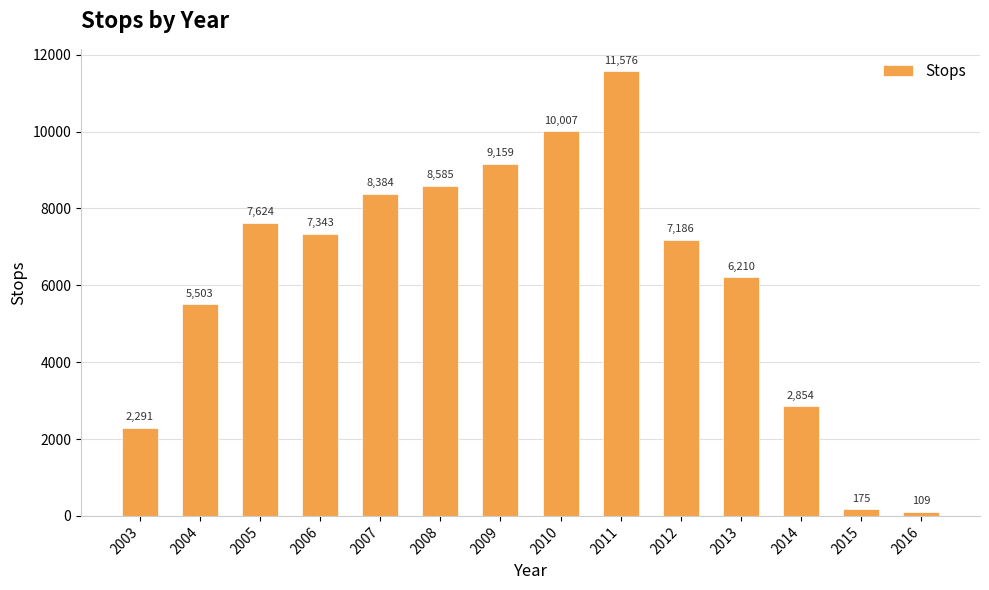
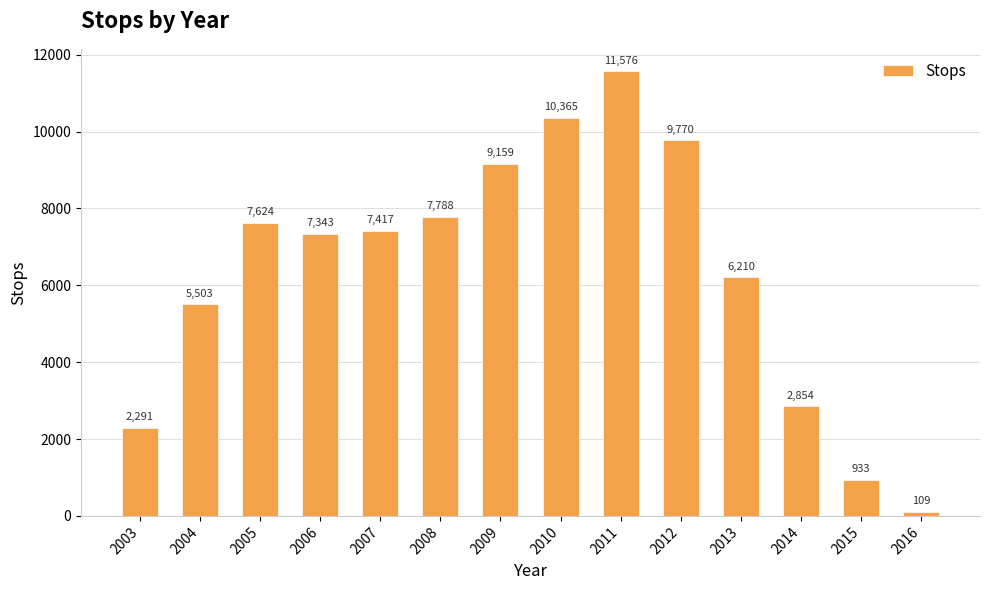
  {
    "2003": "2,291",
    "2004": "5,503",
    "2005": "7,624",
    "2006": "7,343",
-   "2007": "8,384",
-   "2008": "8,585",
+   "2007": "7,417",
+   "2008": "7,788",
    "2009": "9,159",
-   "2010": "10,007",
+   "2010": "10,365",
    "2011": "11,576",
-   "2012": "7,186",
+   "2012": "9,770",
    "2013": "6,210",
    "2014": "2,854",
-   "2015": "175",
+   "2015": "933",
    "2016": "109"
  }
